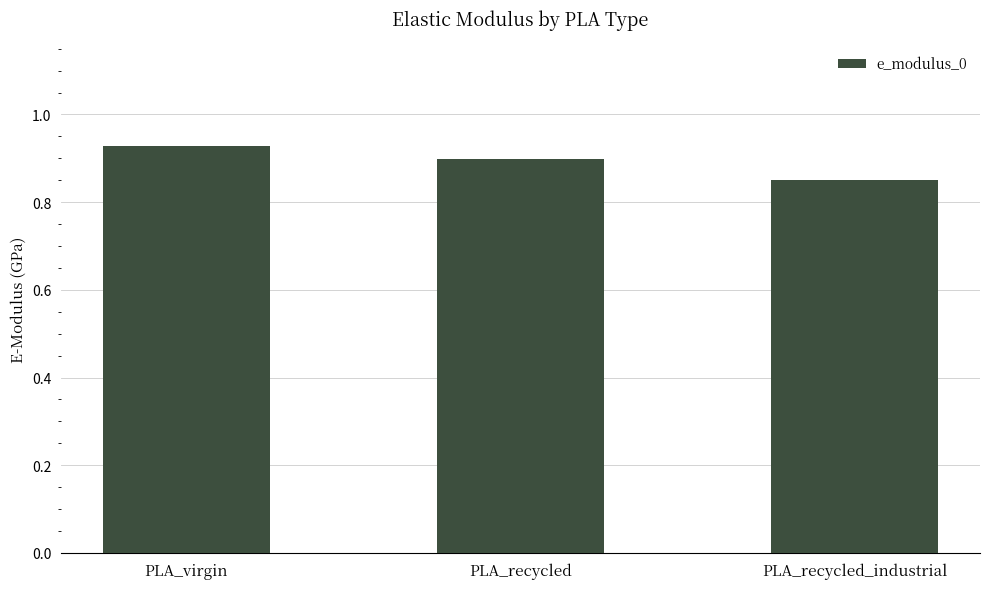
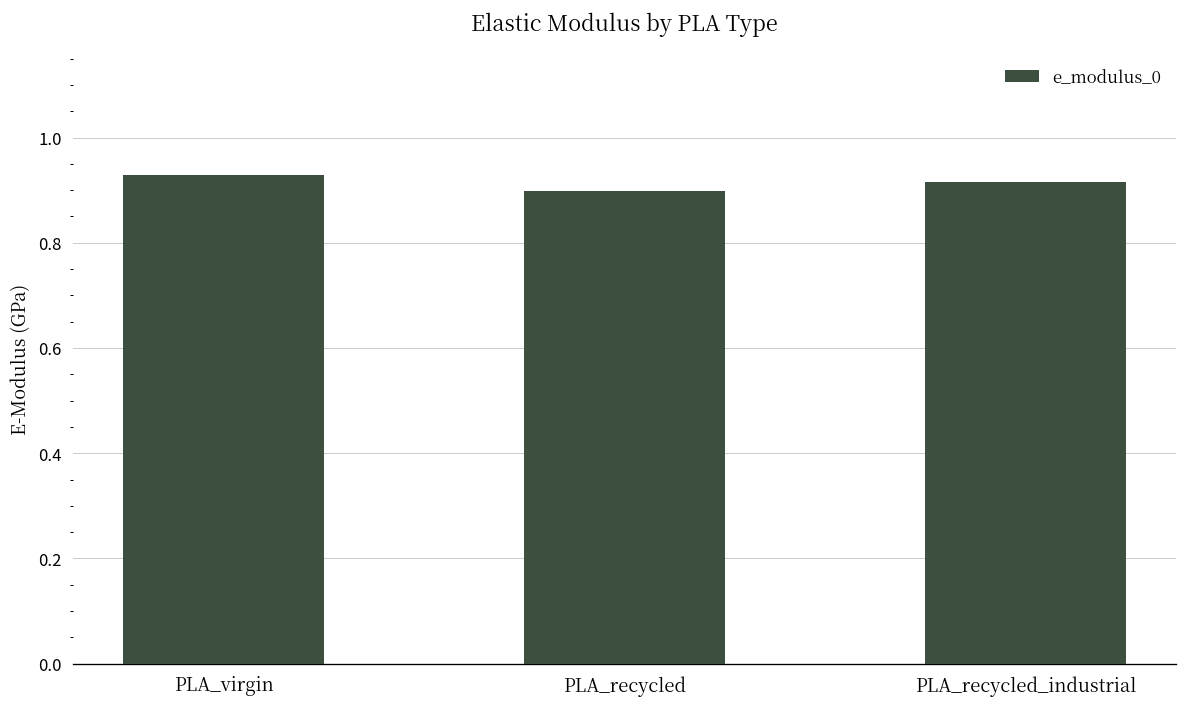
  {
    "PLA_virgin": 0.93,
    "PLA_recycled": 0.90,
-   "PLA_recycled_industrial": 0.85
+   "PLA_recycled_industrial": 0.91
  }
